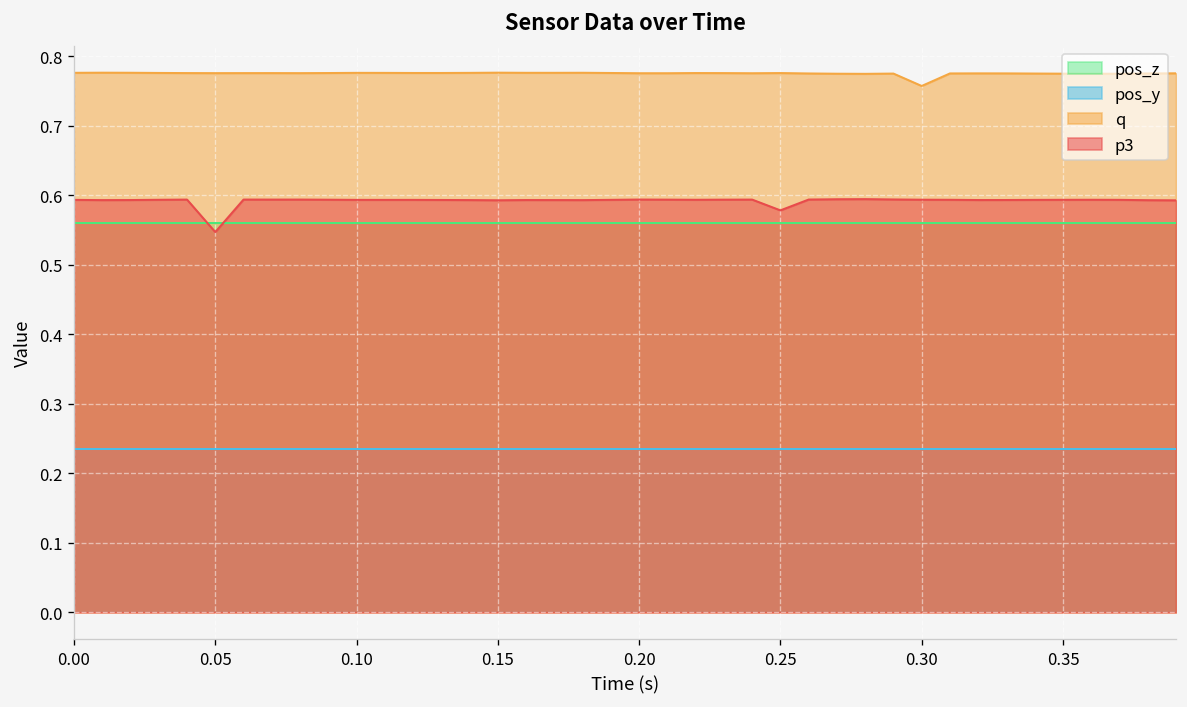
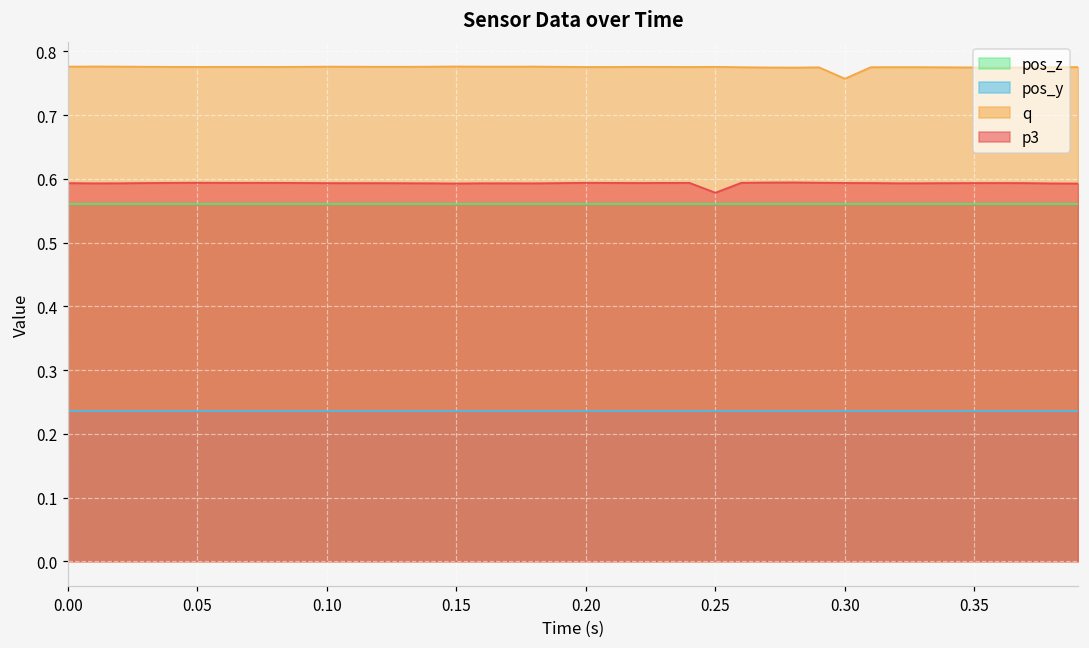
  {
    "pos_z": {
      "0.00": 0.56,
      "0.05": 0.56,
      "0.10": 0.56,
      "0.15": 0.56,
      "0.20": 0.56,
      "0.25": 0.56,
      "0.30": 0.56,
      "0.35": 0.56
    },
    "pos_y": {
      "0.00": 0.24,
      "0.05": 0.24,
      "0.10": 0.24,
      "0.15": 0.24,
      "0.20": 0.24,
      "0.25": 0.24,
      "0.30": 0.24,
      "0.35": 0.24
    },
    "q": {
      "0.00": 0.78,
      "0.05": 0.78,
      "0.10": 0.78,
      "0.15": 0.78,
      "0.20": 0.78,
      "0.25": 0.78,
      "0.30": 0.76
    },
    "p3": {
      "0.00": 0.59,
-     "0.05": 0.55,
+     "0.05": 0.59,
      "0.10": 0.59,
      "0.15": 0.59,
      "0.20": 0.59,
      "0.25": 0.58,
      "0.30": 0.59,
      "0.35": 0.59
    }
  }
